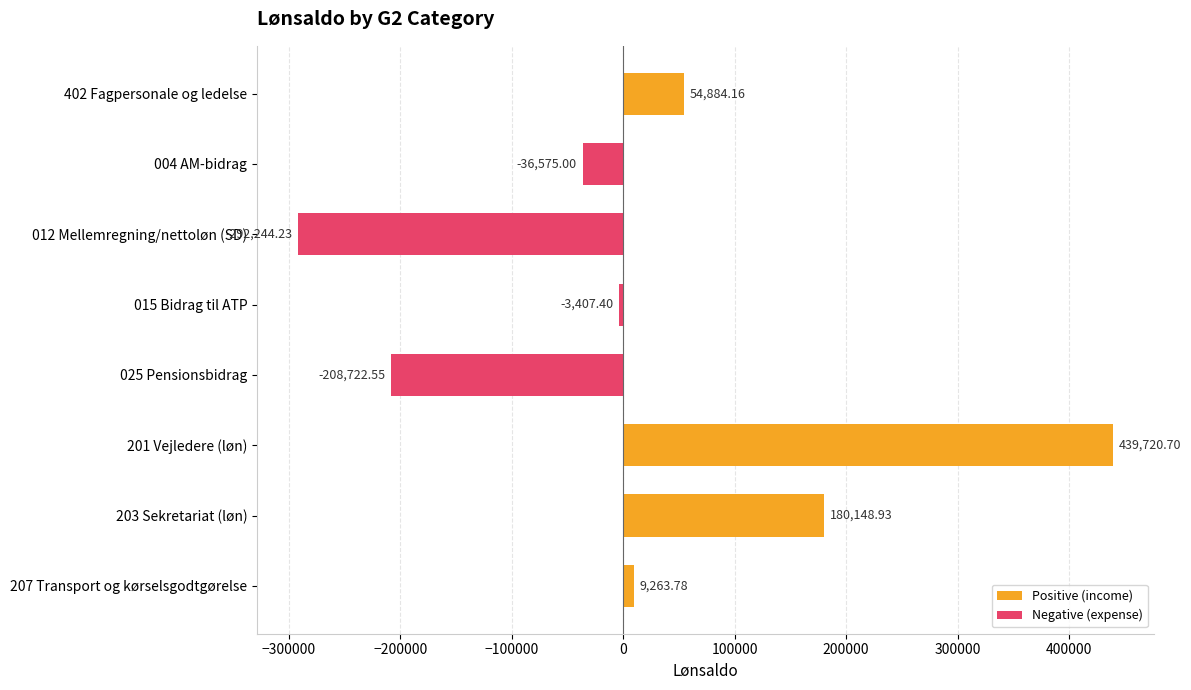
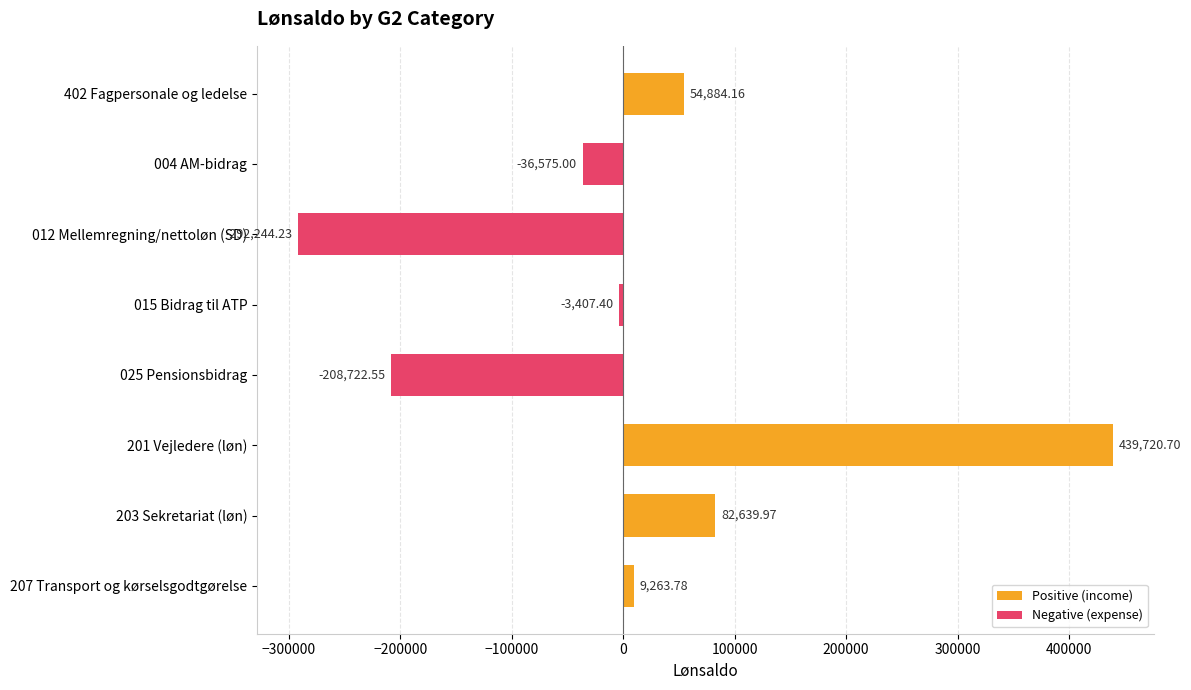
  {
    "402 Fagpersonale og ledelse": "54,884.16",
    "004 AM-bidrag": "-36,575.00",
    "012 Mellemregning/nettoløn (SD)": "-292,244.23",
    "015 Bidrag til ATP": "-3,407.40",
    "025 Pensionsbidrag": "-208,722.55",
    "201 Vejledere (løn)": "439,720.70",
-   "203 Sekretariat (løn)": "180,148.93",
+   "203 Sekretariat (løn)": "82,639.97",
    "207 Transport og kørselsgodtgørelse": "9,263.78"
  }
